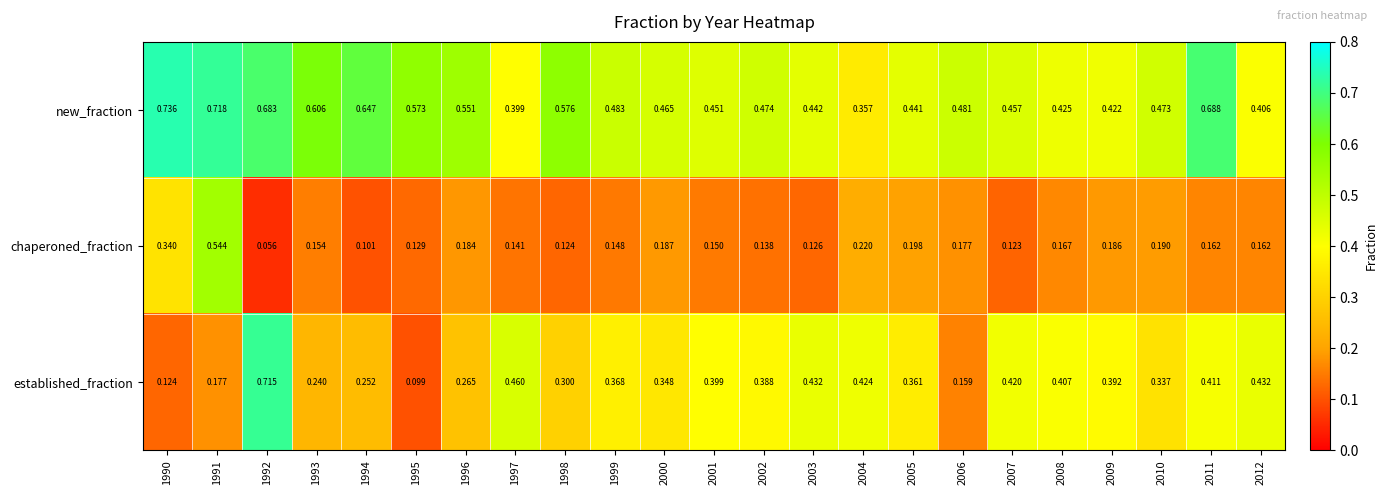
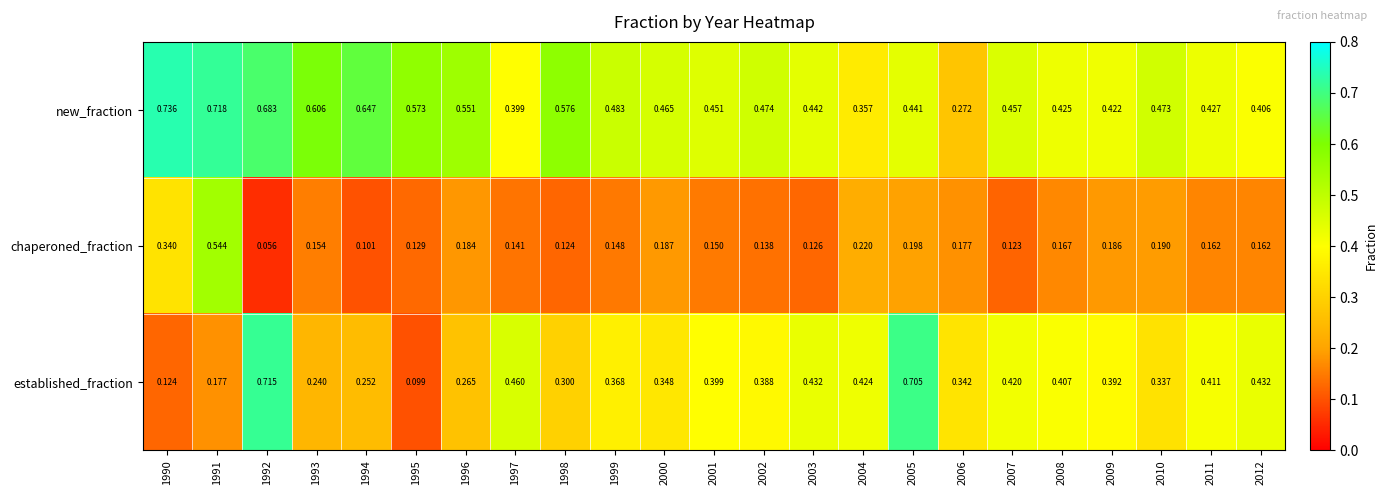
  {
    "new_fraction": {
      "1990": 0.736,
      "1991": 0.718,
      "1992": 0.683,
      "1993": 0.606,
      "1994": 0.647,
      "1995": 0.573,
      "1996": 0.551,
      "1997": 0.399,
      "1998": 0.576,
      "1999": 0.483,
      "2000": 0.465,
      "2001": 0.451,
      "2002": 0.474,
      "2003": 0.442,
      "2004": 0.357,
      "2005": 0.441,
-     "2006": 0.481,
+     "2006": 0.272,
      "2007": 0.457,
      "2008": 0.425,
      "2009": 0.422,
      "2010": 0.473,
-     "2011": 0.688,
+     "2011": 0.427,
      "2012": 0.406
    },
    "chaperoned_fraction": {
      "1990": 0.340,
      "1991": 0.544,
      "1992": 0.056,
      "1993": 0.154,
      "1994": 0.101,
      "1995": 0.129,
      "1996": 0.184,
      "1997": 0.141,
      "1998": 0.124,
      "1999": 0.148,
      "2000": 0.187,
      "2001": 0.150,
      "2002": 0.138,
      "2003": 0.126,
      "2004": 0.220,
      "2005": 0.198,
      "2006": 0.177,
      "2007": 0.123,
      "2008": 0.167,
      "2009": 0.186,
      "2010": 0.190,
      "2011": 0.162,
      "2012": 0.162
    },
    "established_fraction": {
      "1990": 0.124,
      "1991": 0.177,
      "1992": 0.715,
      "1993": 0.240,
      "1994": 0.252,
      "1995": 0.099,
      "1996": 0.265,
      "1997": 0.460,
      "1998": 0.300,
      "1999": 0.368,
      "2000": 0.348,
      "2001": 0.399,
      "2002": 0.388,
      "2003": 0.432,
      "2004": 0.424,
-     "2005": 0.361,
-     "2006": 0.159,
+     "2005": 0.705,
+     "2006": 0.342,
      "2007": 0.420,
      "2008": 0.407,
      "2009": 0.392,
      "2010": 0.337,
      "2011": 0.411,
      "2012": 0.432
    }
  }
